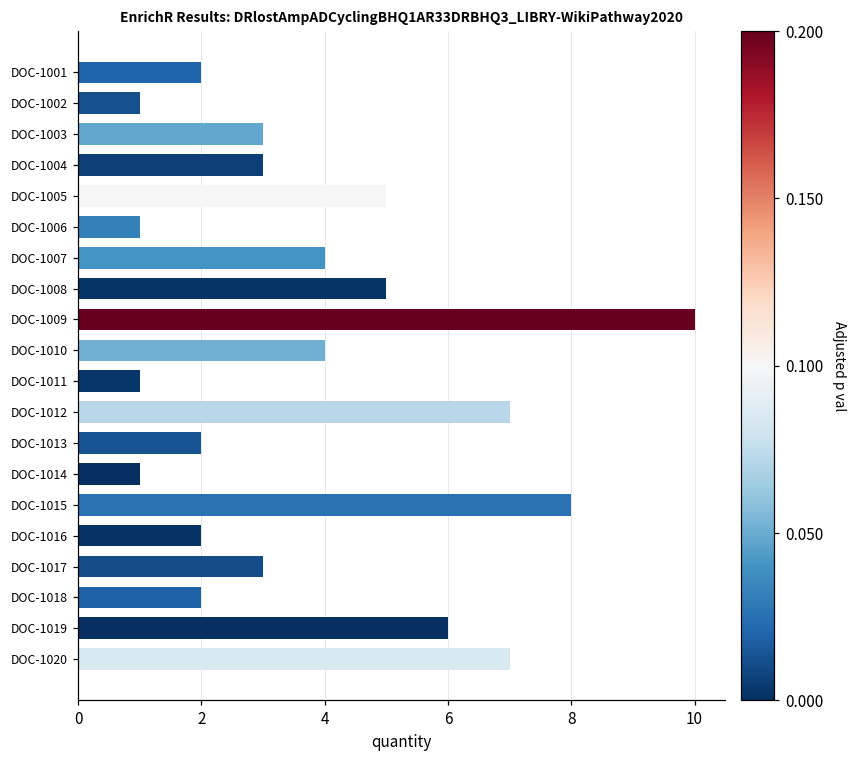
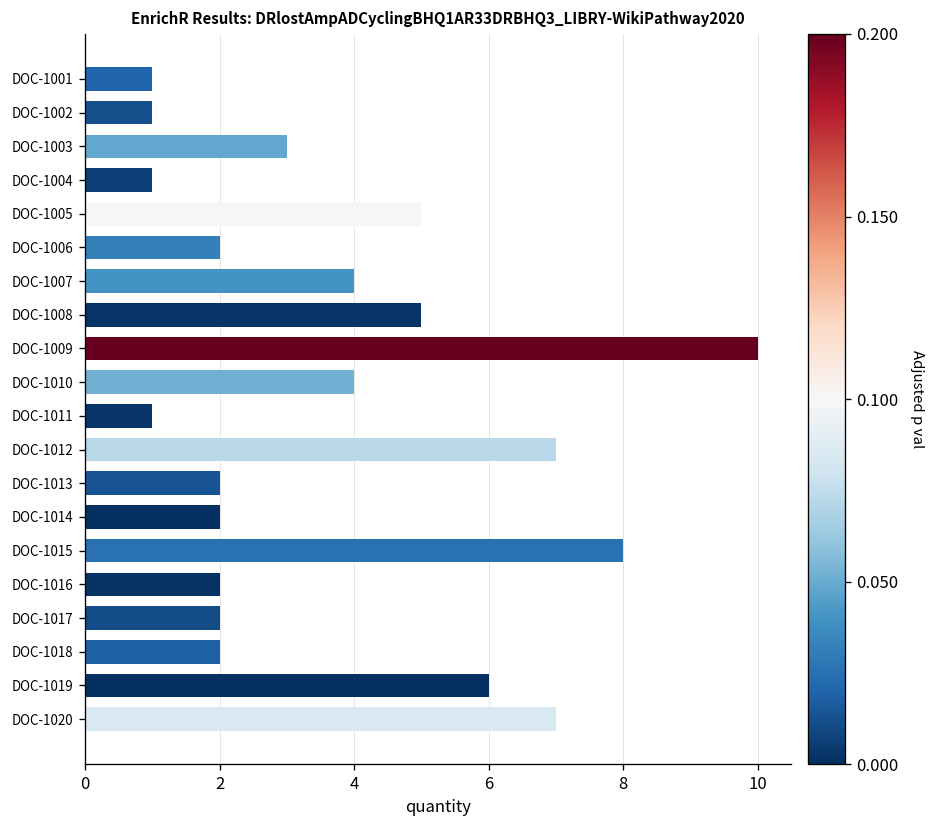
  {
-   "DOC-1001": 2,
+   "DOC-1001": 1,
    "DOC-1002": 1,
    "DOC-1003": 3,
-   "DOC-1004": 3,
+   "DOC-1004": 1,
    "DOC-1005": 5,
-   "DOC-1006": 1,
+   "DOC-1006": 2,
    "DOC-1007": 4,
    "DOC-1008": 5,
    "DOC-1009": 10,
    "DOC-1010": 4,
    "DOC-1011": 1,
    "DOC-1012": 7,
    "DOC-1013": 2,
-   "DOC-1014": 1,
+   "DOC-1014": 2,
    "DOC-1015": 8,
    "DOC-1016": 2,
-   "DOC-1017": 3,
+   "DOC-1017": 2,
    "DOC-1018": 2,
    "DOC-1019": 6,
    "DOC-1020": 7
  }
